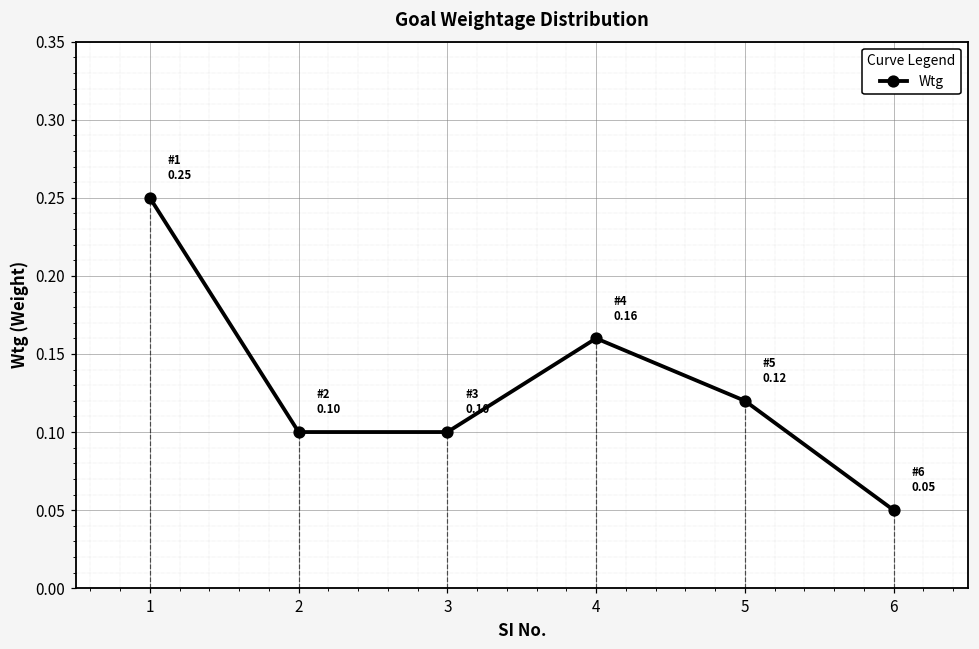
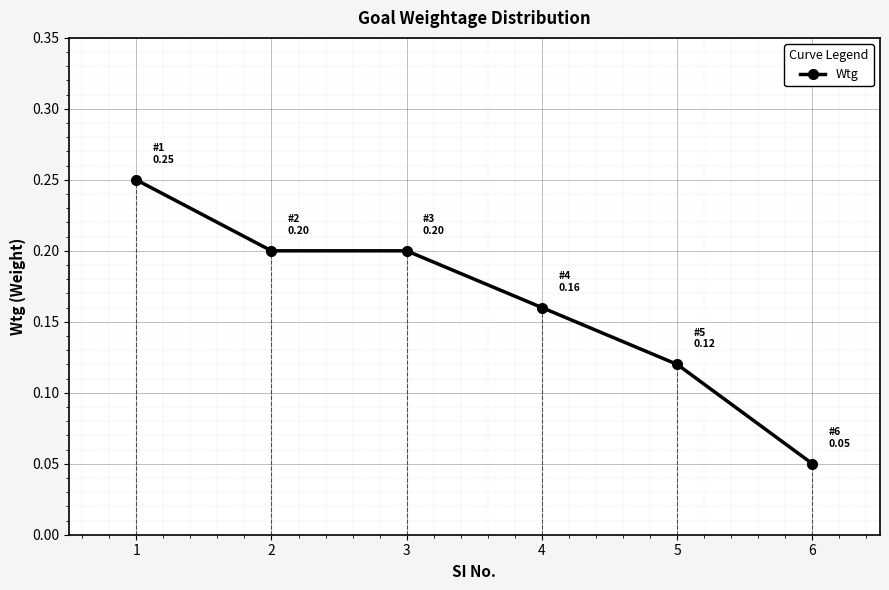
  {
    "1": 0.25,
-   "2": 0.10,
-   "3": 0.10,
+   "2": 0.20,
+   "3": 0.20,
    "4": 0.16,
    "5": 0.12,
    "6": 0.05
  }
